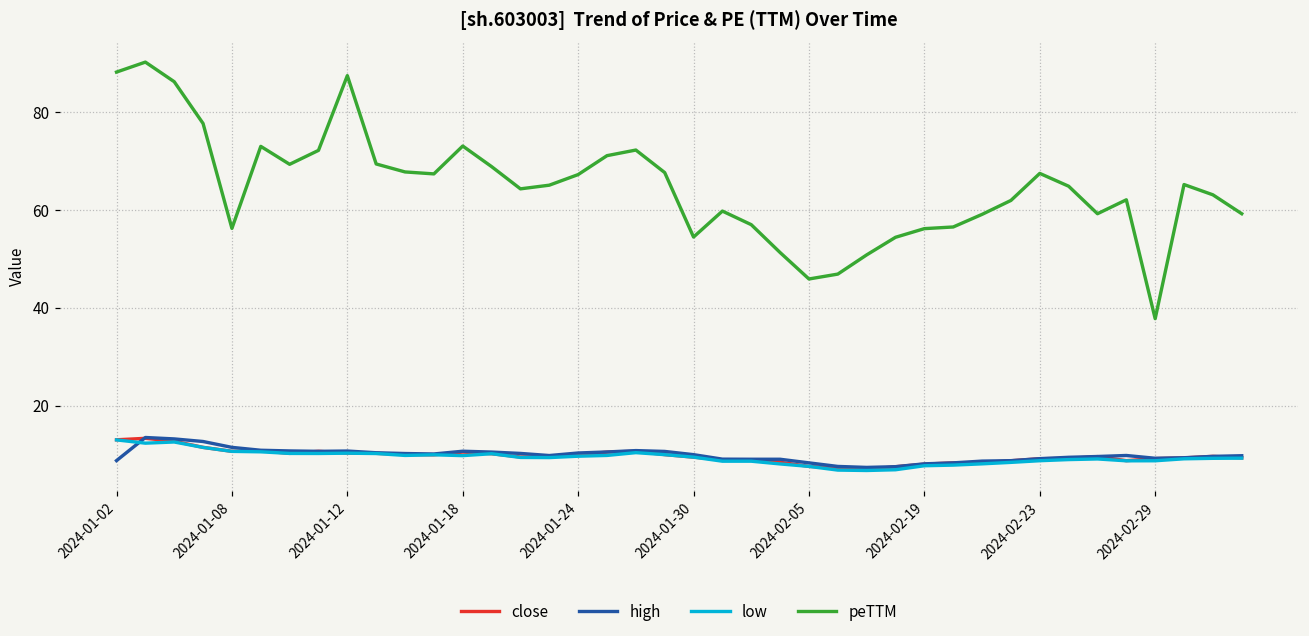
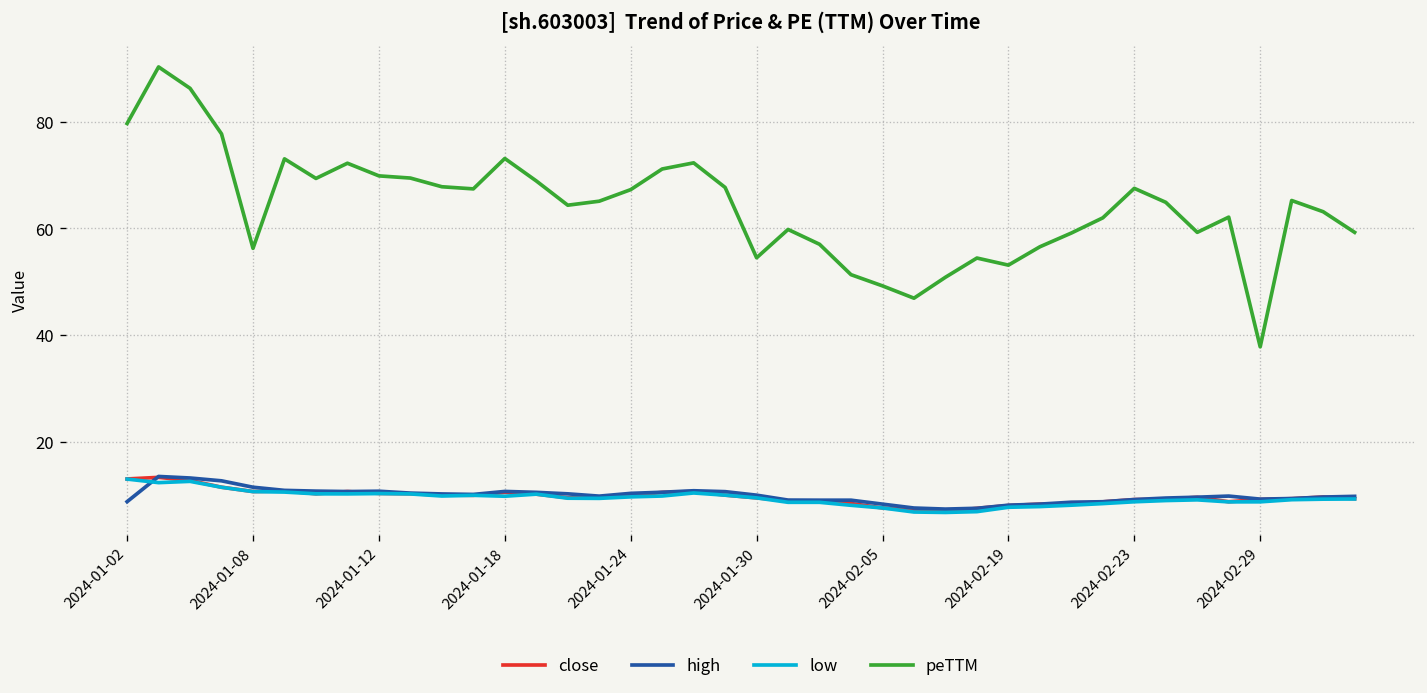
  {
    "high": {
      "2024-01-02": 9,
      "2024-01-08": 11,
      "2024-02-05": 8
    },
    "low": {
      "2024-01-18": 10
    },
    "peTTM": {
-     "2024-01-02": 88,
+     "2024-01-02": 80,
      "2024-01-08": 56,
-     "2024-01-12": 88,
+     "2024-01-12": 70,
      "2024-01-18": 73,
      "2024-01-24": 67,
      "2024-01-30": 54,
-     "2024-02-05": 46,
-     "2024-02-19": 56,
+     "2024-02-05": 49,
+     "2024-02-19": 53,
      "2024-02-23": 68,
      "2024-02-29": 38
    }
  }
